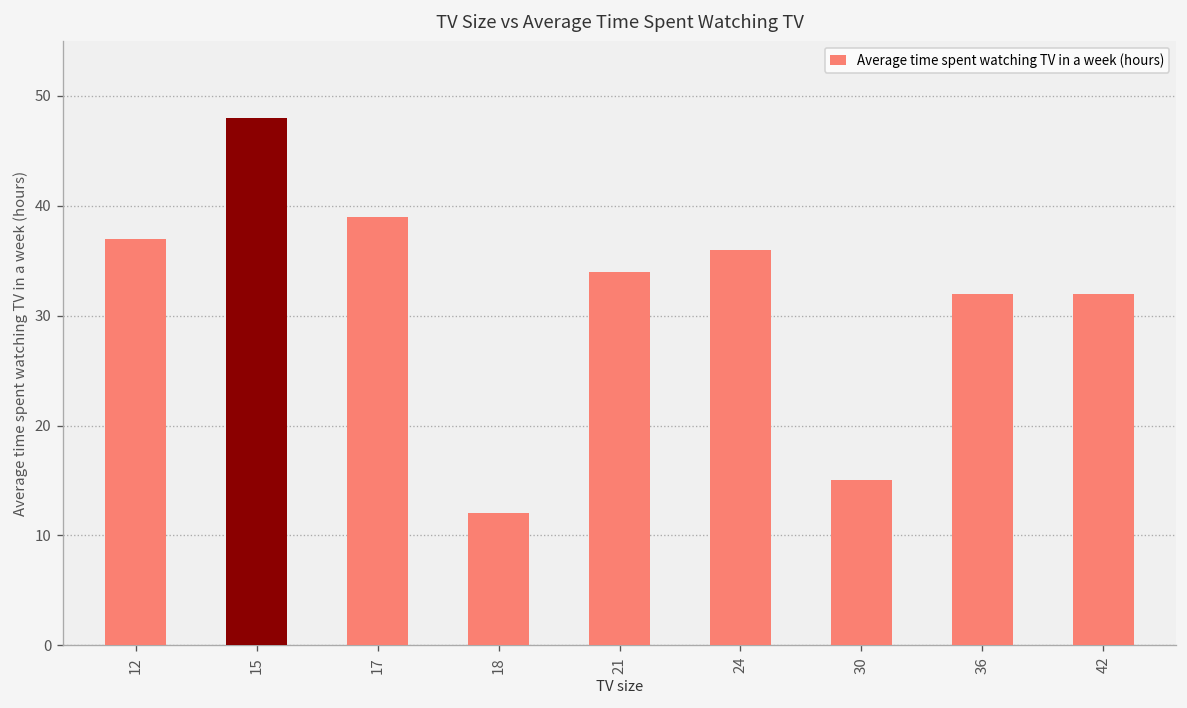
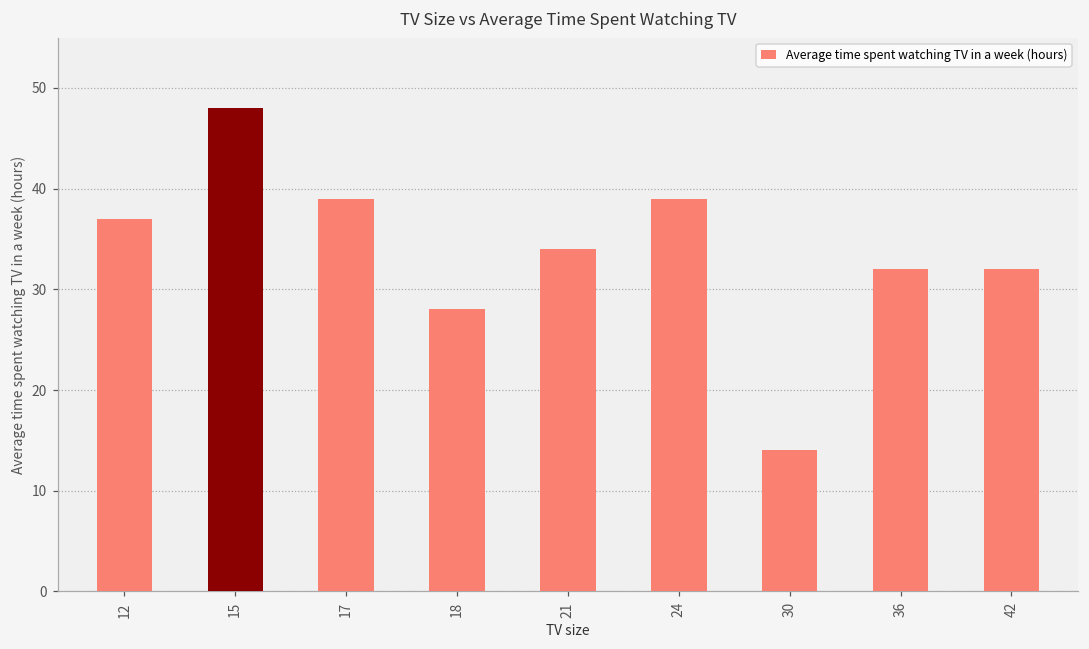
  {
    "12": 37,
    "15": 48,
    "17": 39,
-   "18": 12,
+   "18": 28,
    "21": 34,
-   "24": 36,
-   "30": 15,
+   "24": 39,
+   "30": 14,
    "36": 32,
    "42": 32
  }
